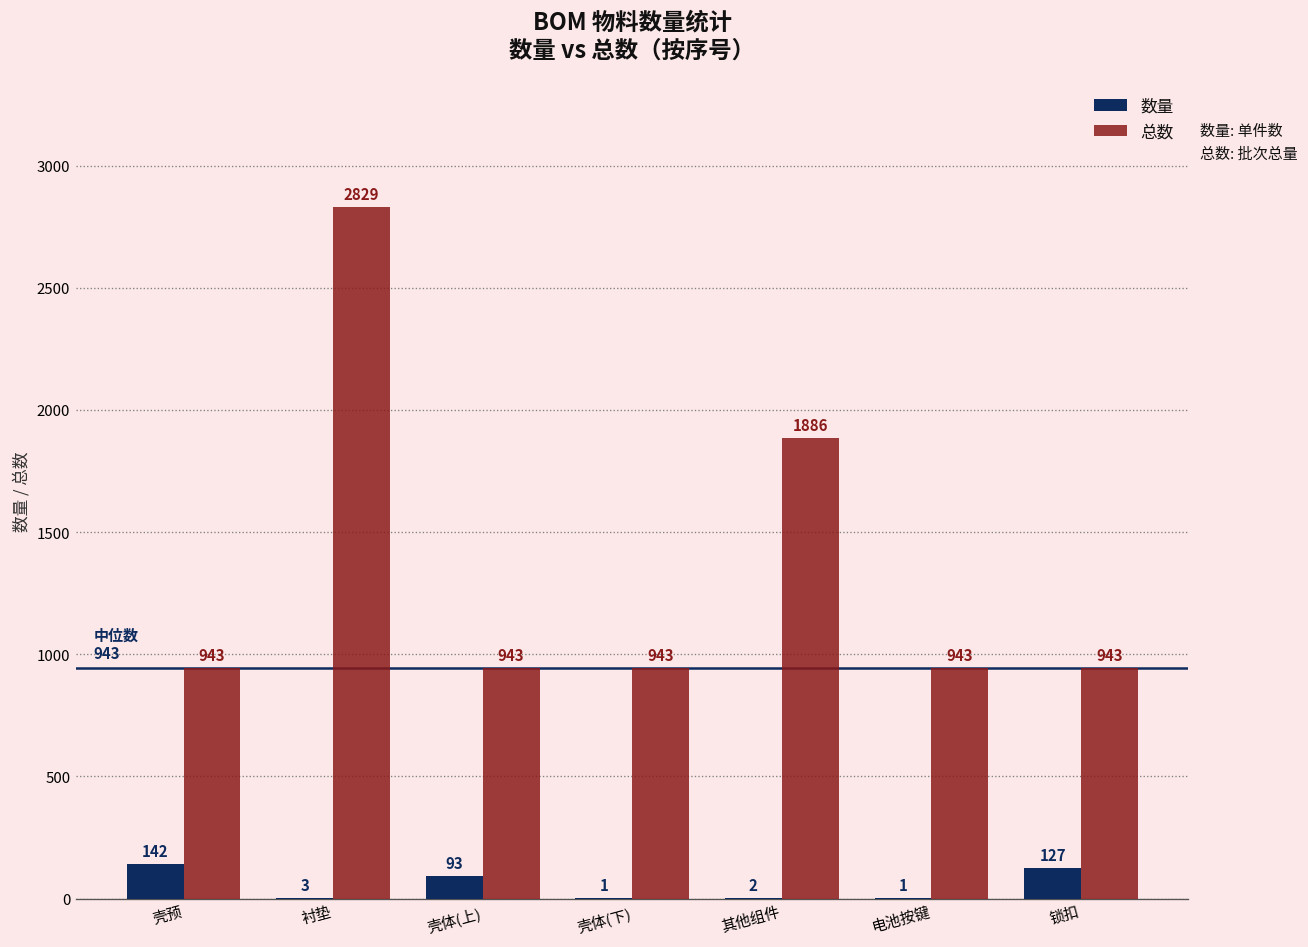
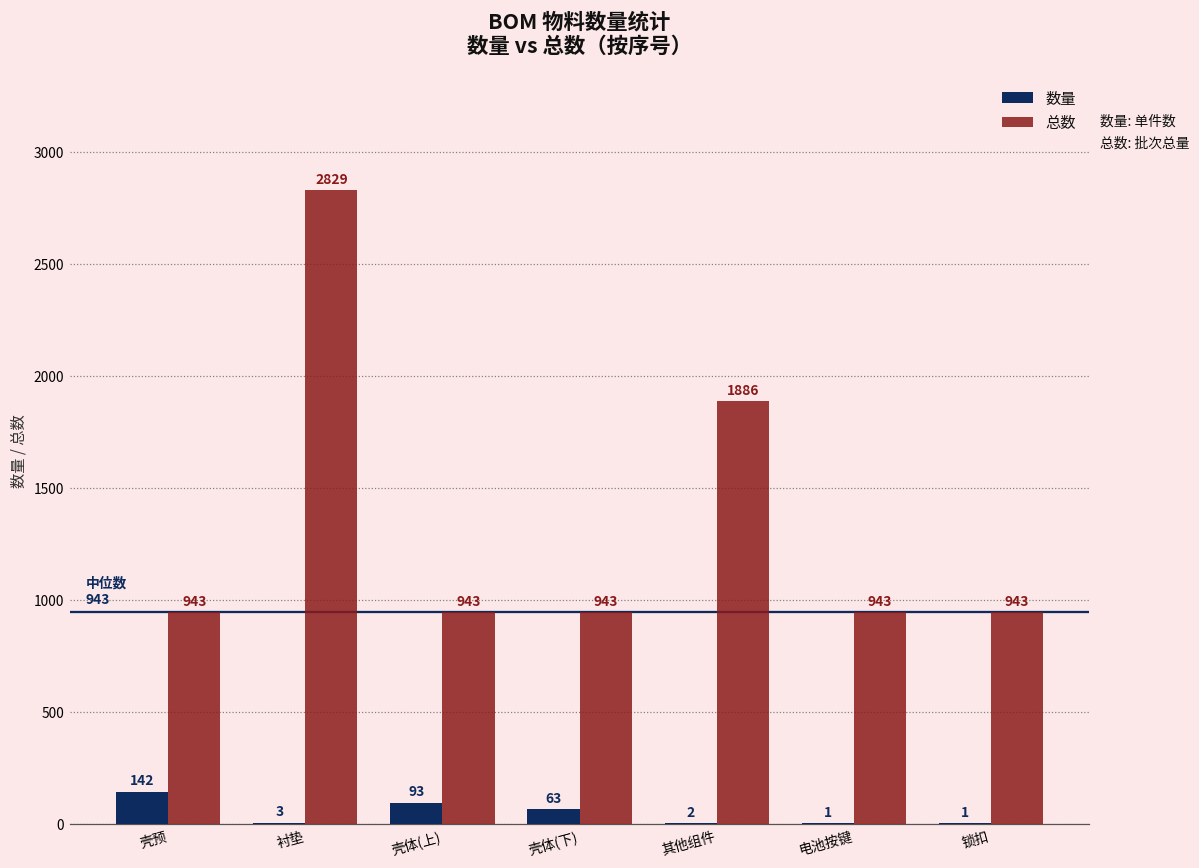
  {
    "数量": {
      "壳预": 142,
      "衬垫": 3,
      "壳体(上)": 93,
-     "壳体(下)": 1,
+     "壳体(下)": 63,
      "其他组件": 2,
      "电池按键": 1,
-     "锁扣": 127
+     "锁扣": 1
    },
    "总数": {
      "壳预": 943,
      "衬垫": 2829,
      "壳体(上)": 943,
      "壳体(下)": 943,
      "其他组件": 1886,
      "电池按键": 943,
      "锁扣": 943
    }
  }
